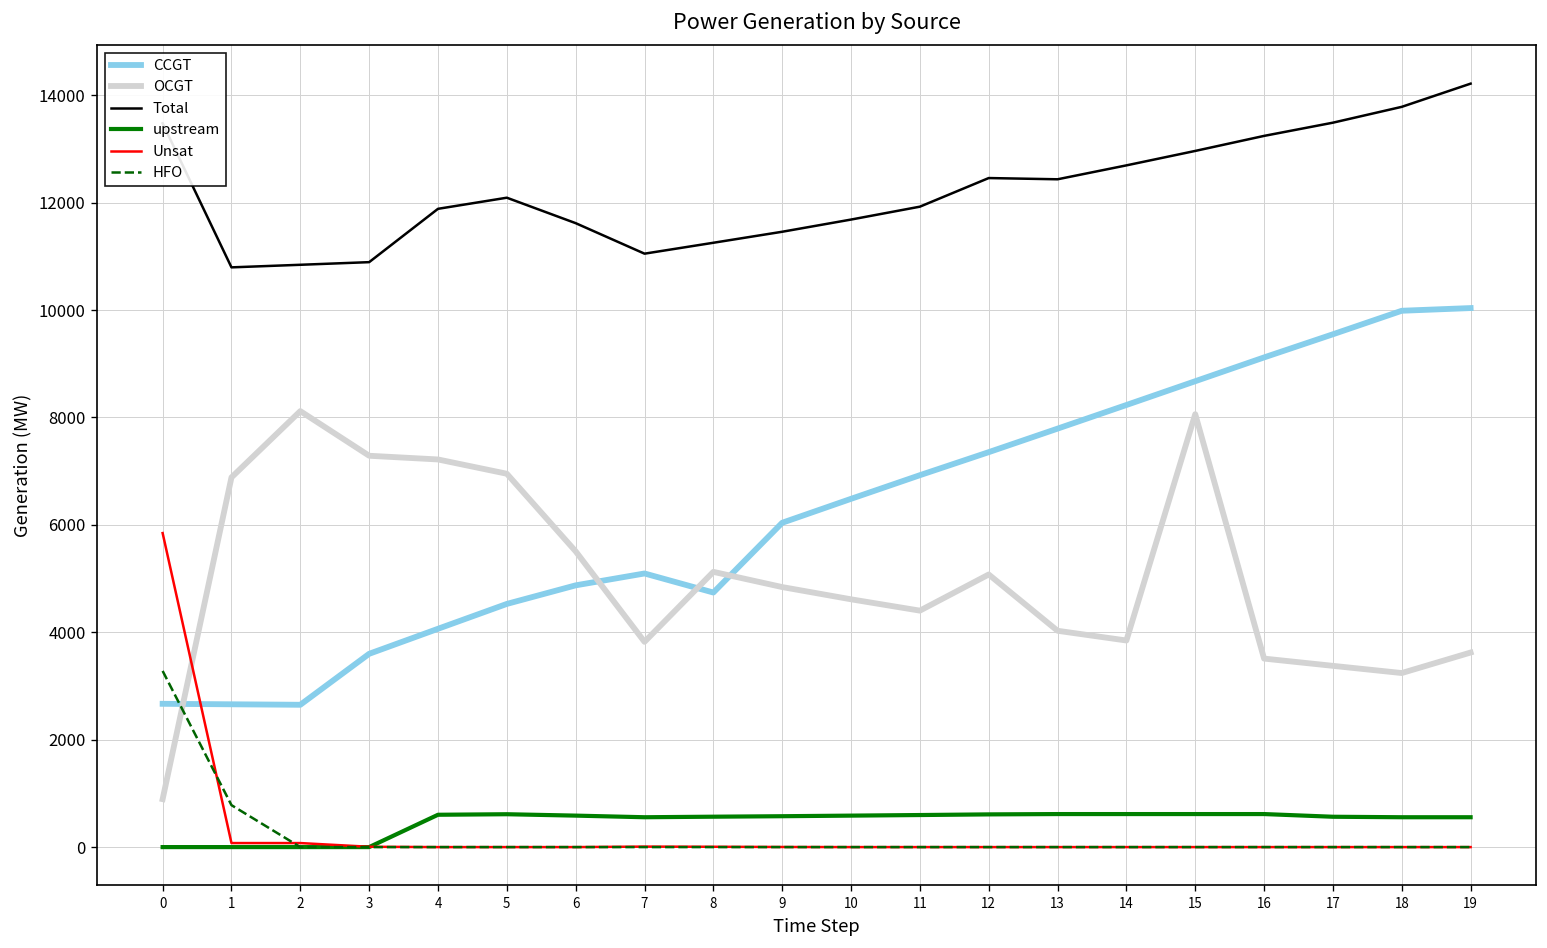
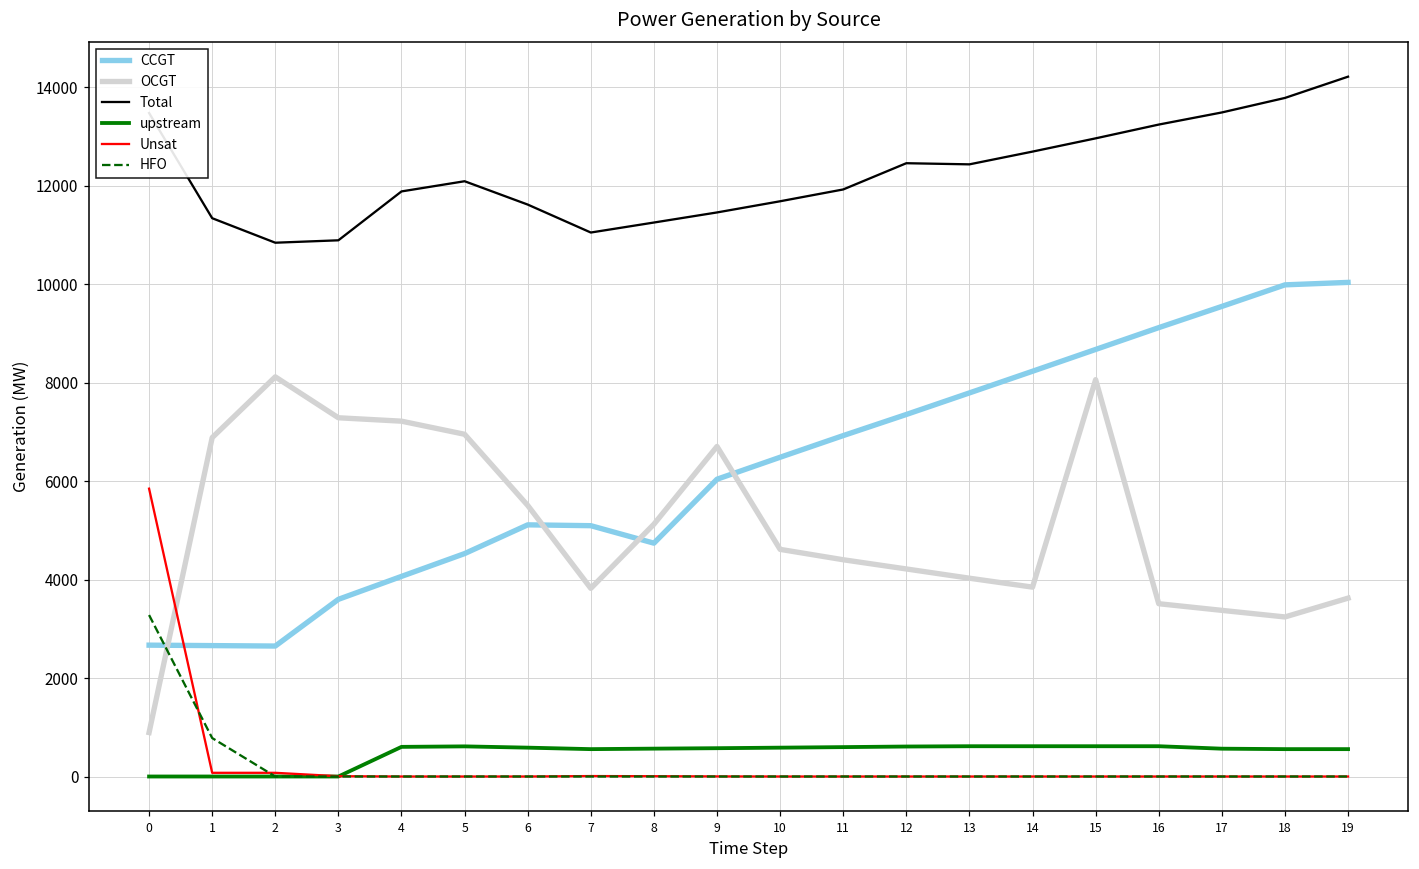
  {
    "CCGT": {
      "0": 2700,
      "1": 2700,
      "2": 2700,
      "3": 3600,
      "4": 4100,
      "5": 4500,
-     "6": 4900,
+     "6": 5100,
      "7": 5100,
      "8": 4700,
      "9": 6000,
      "10": 6500,
      "11": 6900,
      "12": 7400,
      "13": 7800,
      "14": 8200,
      "15": 8700,
      "16": 9100,
      "17": 9500,
      "18": 10000,
      "19": 10000
    },
    "OCGT": {
      "0": 900,
      "1": 6900,
      "2": 8100,
      "3": 7300,
      "4": 7200,
      "5": 7000,
      "6": 5500,
      "7": 3800,
      "8": 5100,
-     "9": 4800,
+     "9": 6700,
      "10": 4600,
      "11": 4400,
-     "12": 5100,
+     "12": 4200,
      "13": 4000,
      "14": 3800,
      "15": 8100,
      "16": 3500,
      "17": 3400,
      "18": 3200,
      "19": 3600
    },
    "Total": {
-     "1": 10800,
+     "1": 11300,
      "2": 10800,
      "3": 10900,
      "4": 11900,
      "5": 12100,
      "6": 11600,
      "7": 11100,
      "8": 11300,
      "9": 11500,
      "10": 11700,
      "11": 11900,
      "12": 12500,
      "13": 12400,
      "14": 12700,
      "15": 13000,
      "16": 13200,
      "17": 13500,
      "18": 13800,
      "19": 14200
    },
    "Unsat": {
      "0": 5800,
      "1": 100,
      "2": 100
    }
  }
